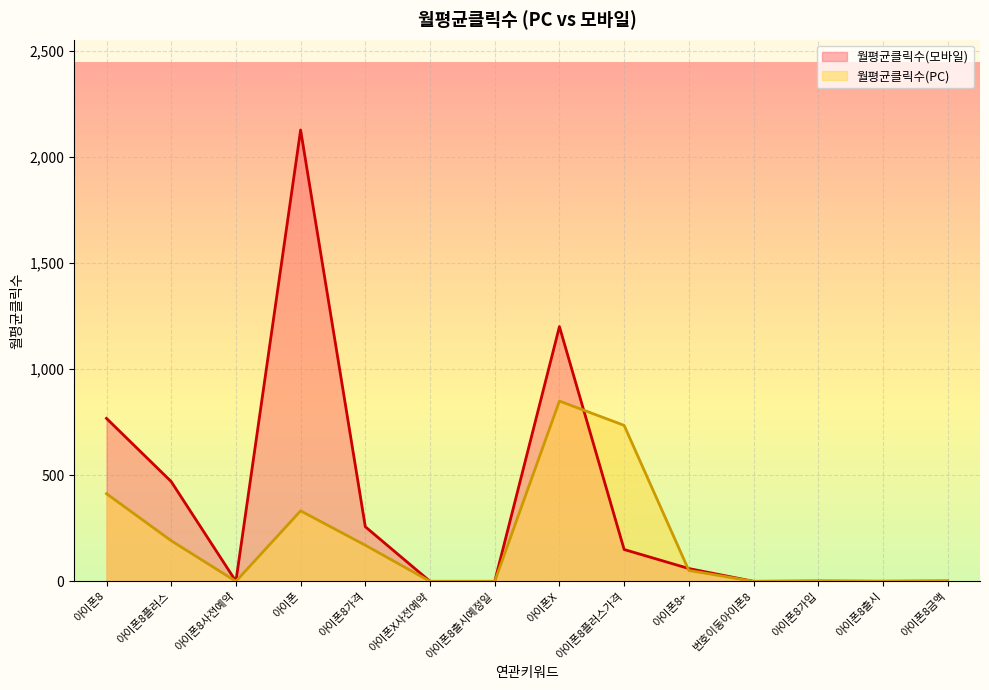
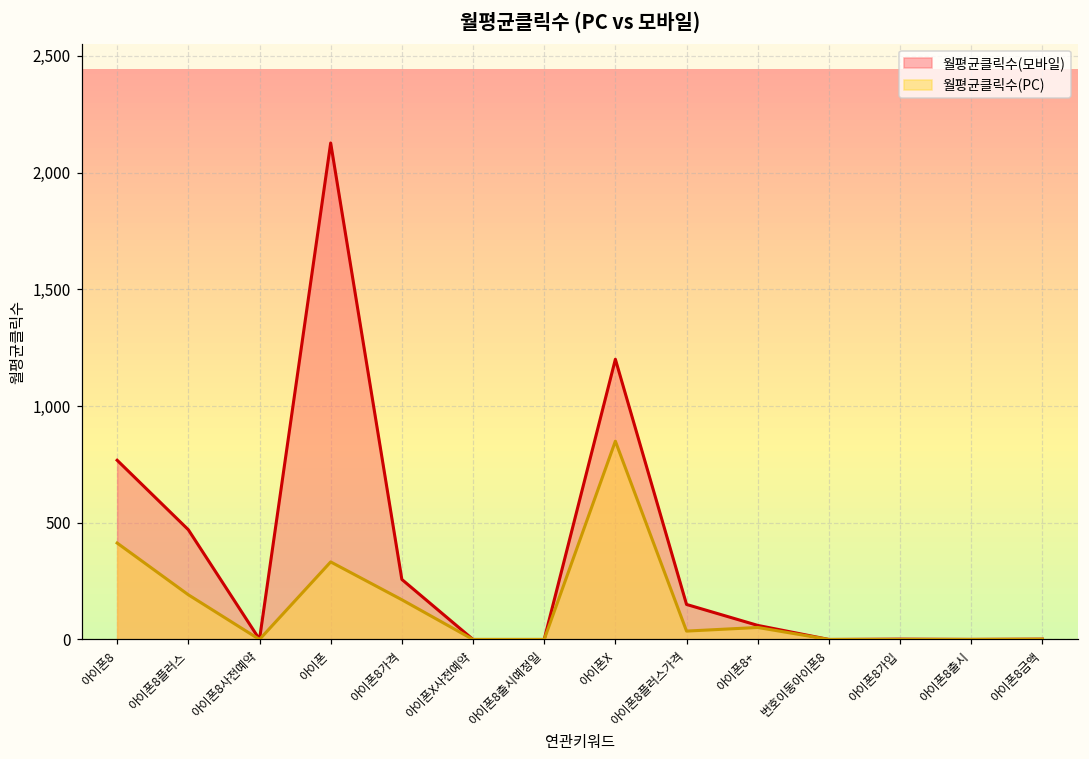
  {
    "월평균클릭수(모바일)": {
      "아이폰8": "770",
      "아이폰8플러스": "470",
      "아이폰": "2,130",
      "아이폰8가격": "260",
      "아이폰X": "1,200",
      "아이폰8플러스가격": "150"
    },
    "월평균클릭수(PC)": {
      "아이폰8": "410",
      "아이폰8플러스": "190",
      "아이폰": "330",
      "아이폰8가격": "170",
      "아이폰X": "850",
-     "아이폰8플러스가격": "730"
+     "아이폰8플러스가격": "40"
    }
  }
